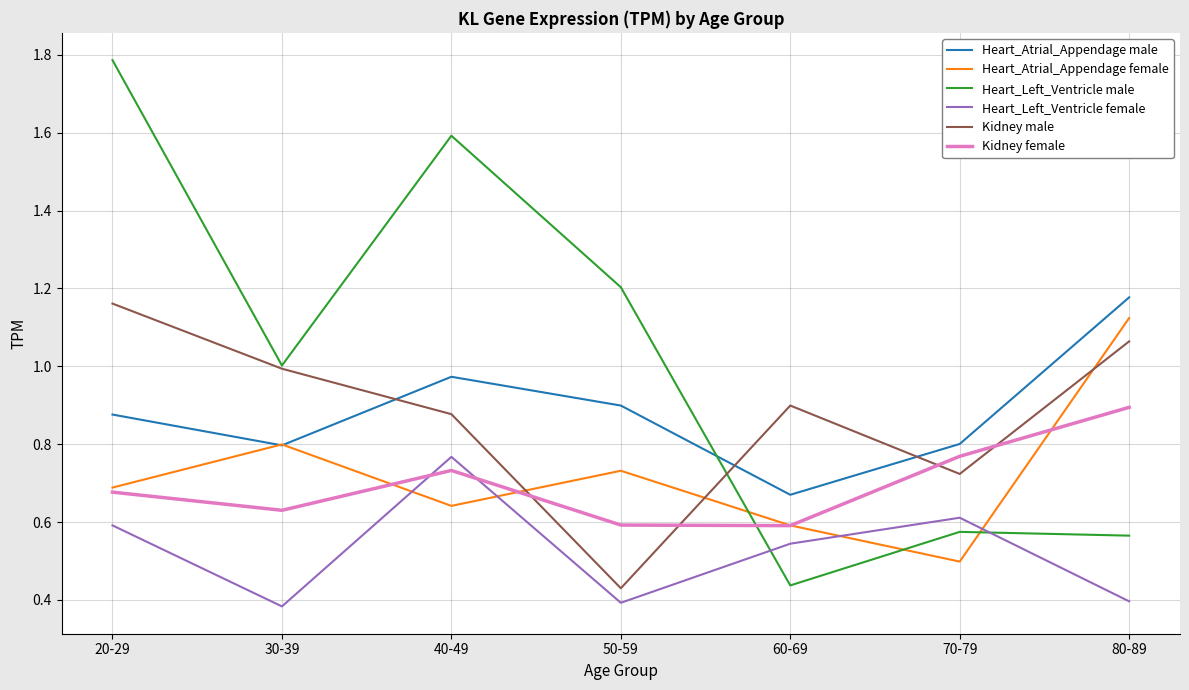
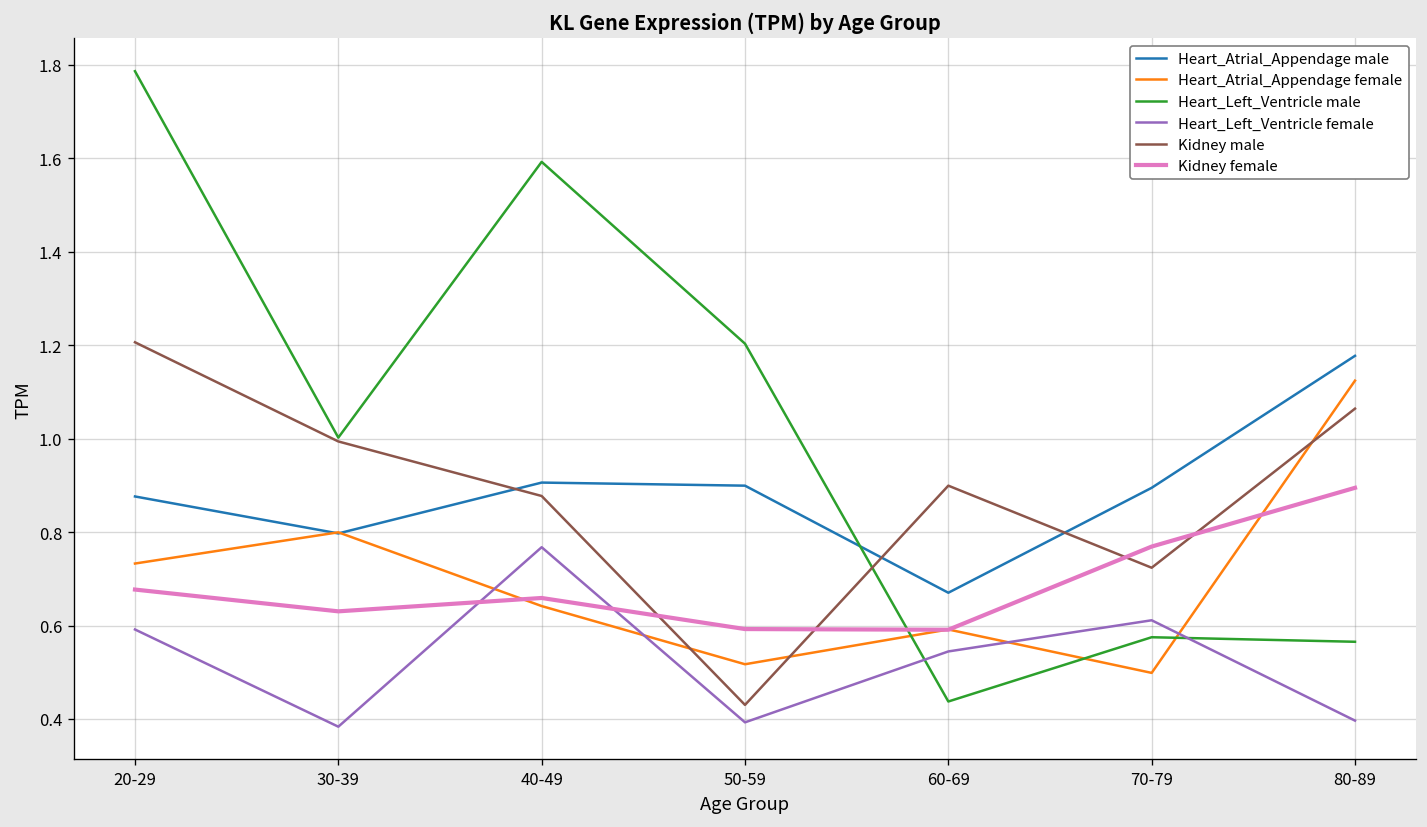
  {
    "Heart_Atrial_Appendage male": {
      "20-29": 0.88,
-     "40-49": 0.97,
+     "40-49": 0.91,
      "50-59": 0.90,
      "60-69": 0.67,
-     "70-79": 0.80,
+     "70-79": 0.89,
      "80-89": 1.18
    },
    "Heart_Atrial_Appendage female": {
-     "20-29": 0.69,
+     "20-29": 0.73,
      "40-49": 0.64,
-     "50-59": 0.73,
+     "50-59": 0.52,
      "70-79": 0.50,
      "80-89": 1.12
    },
    "Heart_Left_Ventricle male": {
      "20-29": 1.79,
      "30-39": 1.00,
      "40-49": 1.59,
      "50-59": 1.20,
      "60-69": 0.44,
      "70-79": 0.57,
      "80-89": 0.57
    },
    "Heart_Left_Ventricle female": {
      "20-29": 0.59,
      "30-39": 0.38,
      "40-49": 0.77,
      "50-59": 0.39,
      "60-69": 0.54,
      "70-79": 0.61,
      "80-89": 0.40
    },
    "Kidney male": {
-     "20-29": 1.16,
+     "20-29": 1.21,
      "30-39": 0.99,
      "40-49": 0.88,
      "50-59": 0.43,
      "60-69": 0.90,
      "70-79": 0.72,
      "80-89": 1.06
    },
    "Kidney female": {
      "20-29": 0.68,
      "30-39": 0.63,
-     "40-49": 0.73,
+     "40-49": 0.66,
      "50-59": 0.59,
      "70-79": 0.77,
      "80-89": 0.89
    }
  }
